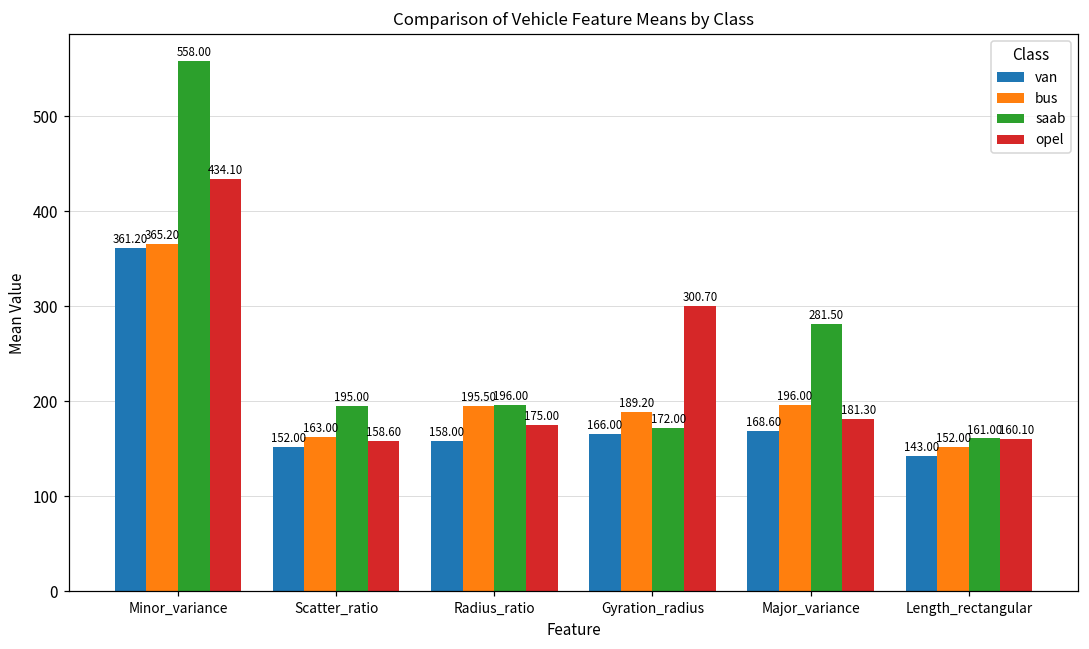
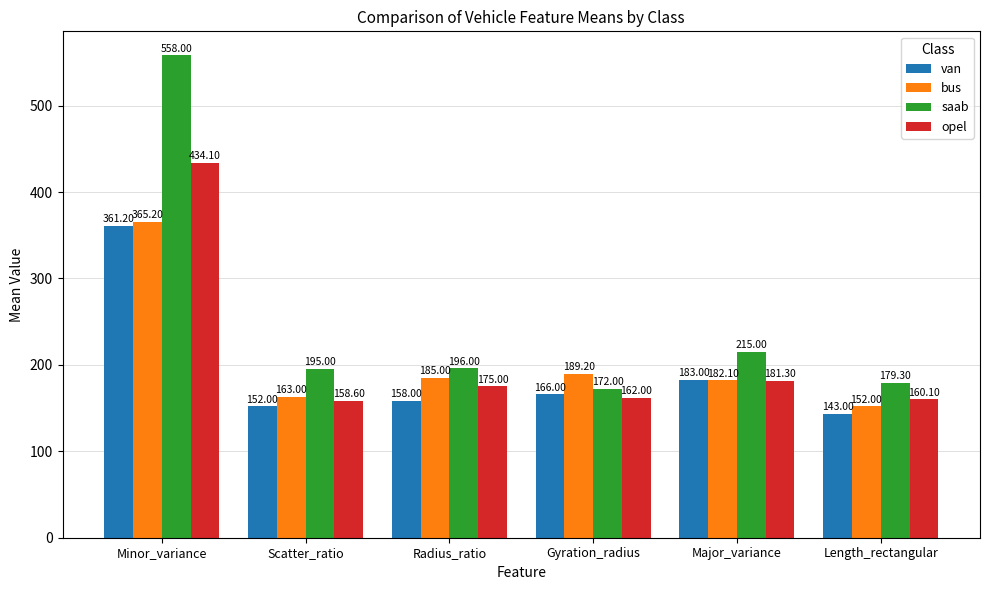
  {
    "van": {
      "Minor_variance": 361.20,
      "Scatter_ratio": 152.00,
      "Radius_ratio": 158.00,
      "Gyration_radius": 166.00,
-     "Major_variance": 168.60,
+     "Major_variance": 183.00,
      "Length_rectangular": 143.00
    },
    "bus": {
      "Minor_variance": 365.20,
      "Scatter_ratio": 163.00,
-     "Radius_ratio": 195.50,
+     "Radius_ratio": 185.00,
      "Gyration_radius": 189.20,
-     "Major_variance": 196.00,
+     "Major_variance": 182.10,
      "Length_rectangular": 152.00
    },
    "saab": {
      "Minor_variance": 558.00,
      "Scatter_ratio": 195.00,
      "Radius_ratio": 196.00,
      "Gyration_radius": 172.00,
-     "Major_variance": 281.50,
-     "Length_rectangular": 161.00
+     "Major_variance": 215.00,
+     "Length_rectangular": 179.30
    },
    "opel": {
      "Minor_variance": 434.10,
      "Scatter_ratio": 158.60,
      "Radius_ratio": 175.00,
-     "Gyration_radius": 300.70,
+     "Gyration_radius": 162.00,
      "Major_variance": 181.30,
      "Length_rectangular": 160.10
    }
  }
